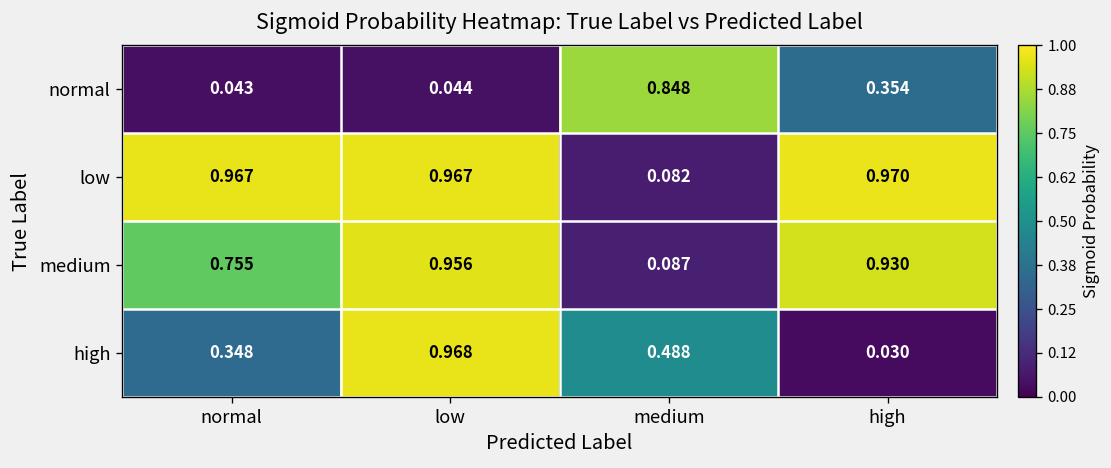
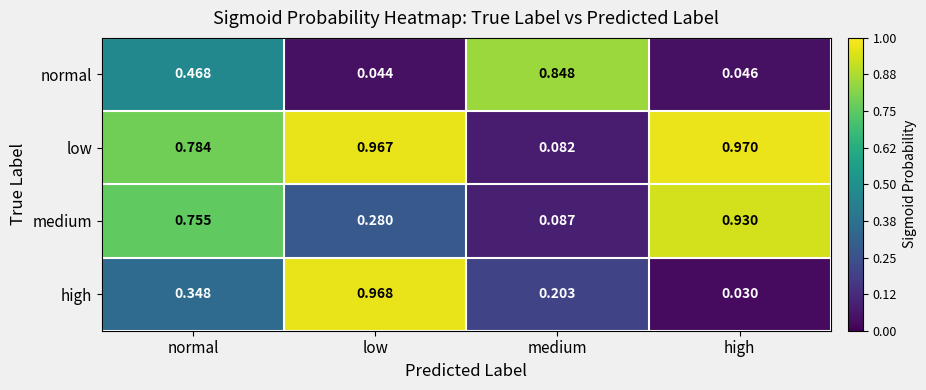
  {
    "normal": {
-     "normal": 0.043,
+     "normal": 0.468,
      "low": 0.044,
      "medium": 0.848,
-     "high": 0.354
+     "high": 0.046
    },
    "low": {
-     "normal": 0.967,
+     "normal": 0.784,
      "low": 0.967,
      "medium": 0.082,
      "high": 0.970
    },
    "medium": {
      "normal": 0.755,
-     "low": 0.956,
+     "low": 0.280,
      "medium": 0.087,
      "high": 0.930
    },
    "high": {
      "normal": 0.348,
      "low": 0.968,
-     "medium": 0.488,
+     "medium": 0.203,
      "high": 0.030
    }
  }
